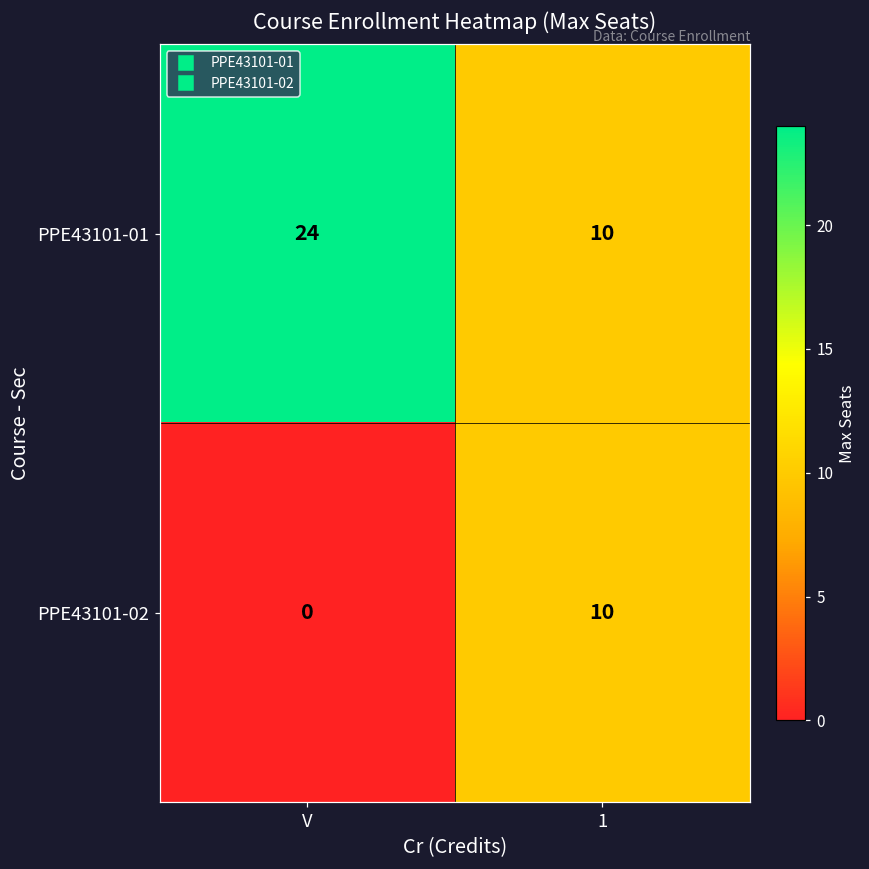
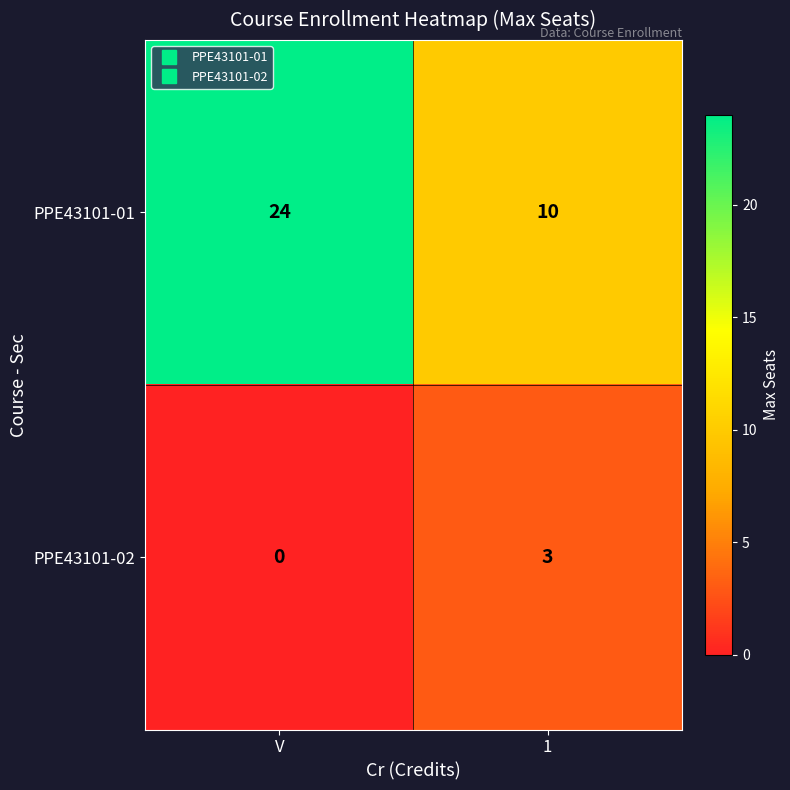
  {
    "PPE43101-01": {
      "V": 24,
      "1": 10
    },
    "PPE43101-02": {
      "V": 0,
-     "1": 10
+     "1": 3
    }
  }
